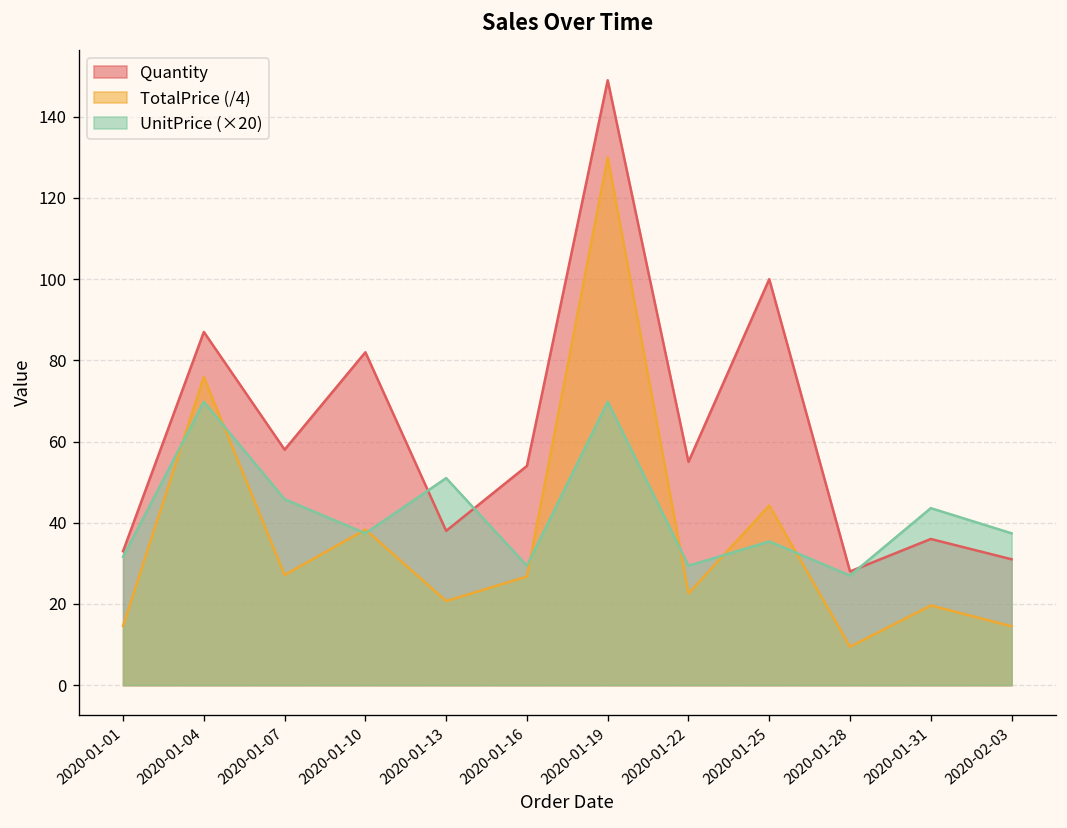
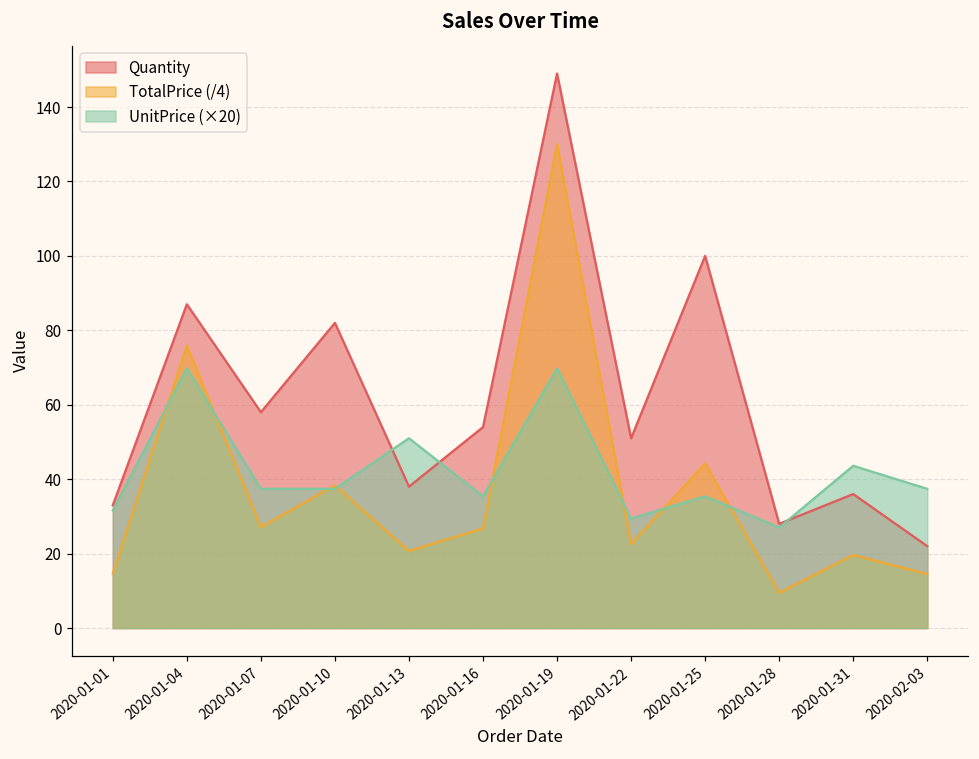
  {
    "Quantity": {
      "2020-01-01": 33,
      "2020-01-04": 87,
      "2020-01-07": 58,
      "2020-01-10": 82,
      "2020-01-13": 38,
      "2020-01-16": 54,
      "2020-01-19": 149,
-     "2020-01-22": 55,
+     "2020-01-22": 51,
      "2020-01-25": 100,
      "2020-01-28": 28,
      "2020-01-31": 36,
-     "2020-02-03": 31
+     "2020-02-03": 22
    },
    "TotalPrice (/4)": {
      "2020-01-01": 15,
      "2020-01-04": 76,
      "2020-01-07": 27,
      "2020-01-10": 38,
      "2020-01-13": 21,
      "2020-01-16": 27,
      "2020-01-19": 130,
      "2020-01-22": 23,
      "2020-01-25": 44,
      "2020-01-28": 9,
      "2020-01-31": 20,
      "2020-02-03": 14
    },
    "UnitPrice (×20)": {
      "2020-01-01": 32,
      "2020-01-04": 70,
-     "2020-01-07": 46,
+     "2020-01-07": 37,
      "2020-01-10": 37,
      "2020-01-13": 51,
-     "2020-01-16": 29,
+     "2020-01-16": 35,
      "2020-01-19": 70,
      "2020-01-22": 29,
      "2020-01-25": 35,
      "2020-01-28": 27,
      "2020-01-31": 44,
      "2020-02-03": 37
    }
  }
